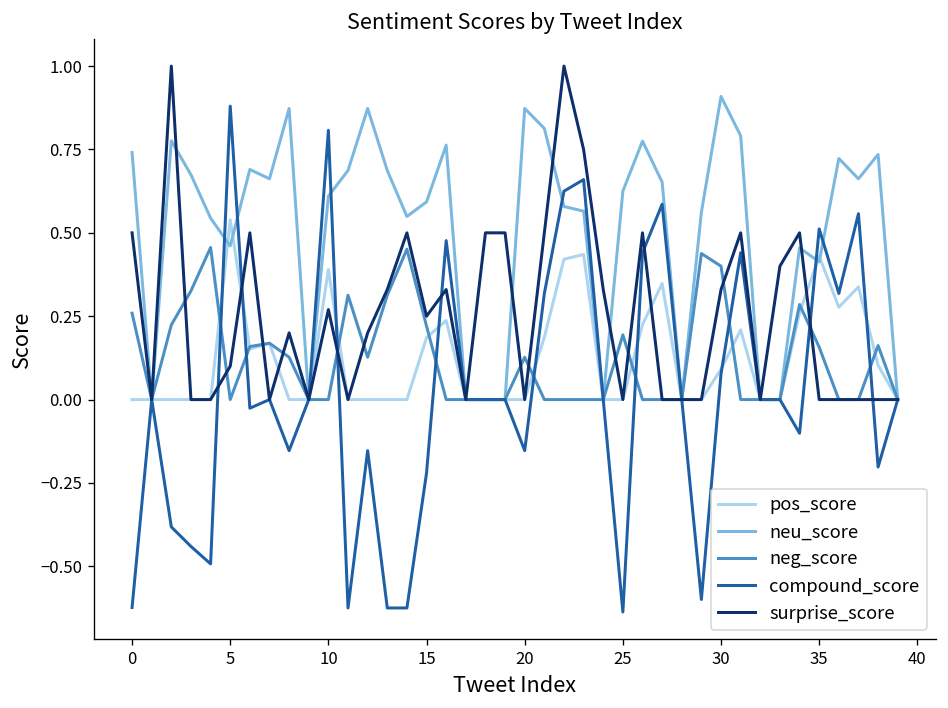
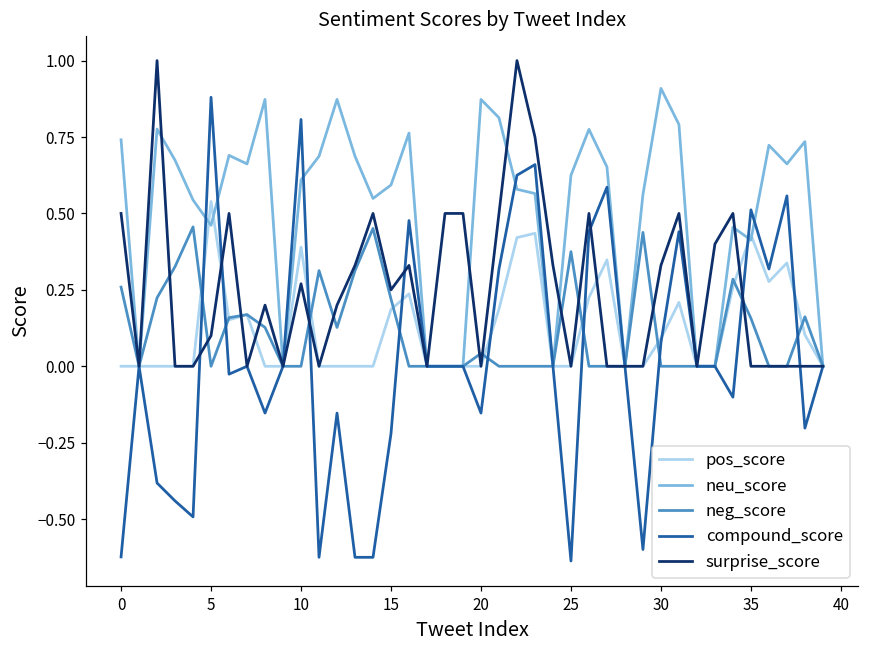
  {
    "neg_score": {
      "0": 0.26,
      "5": 0.00,
      "10": 0.00,
      "15": 0.22,
-     "20": 0.13,
-     "25": 0.19,
-     "30": 0.4,
+     "20": 0.04,
+     "25": 0.38,
+     "30": 0.0,
      "35": 0.16
    },
    "compound_score": {
      "0": -0.62,
      "5": 0.88,
      "10": 0.81,
      "15": -0.22,
      "20": -0.15,
      "25": -0.64,
      "30": 0.08,
      "35": 0.51
    },
    "surprise_score": {
      "0": 0.50,
      "5": 0.10,
      "10": 0.27,
      "15": 0.25,
      "30": 0.33,
      "35": 0.00
    }
  }
